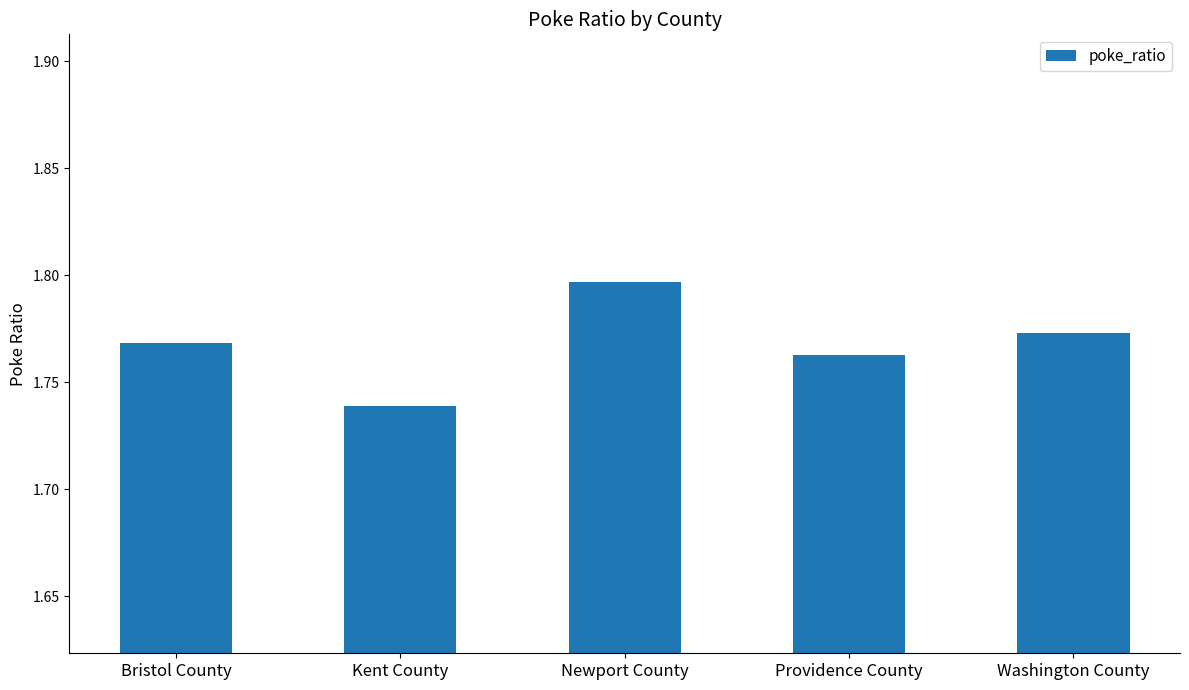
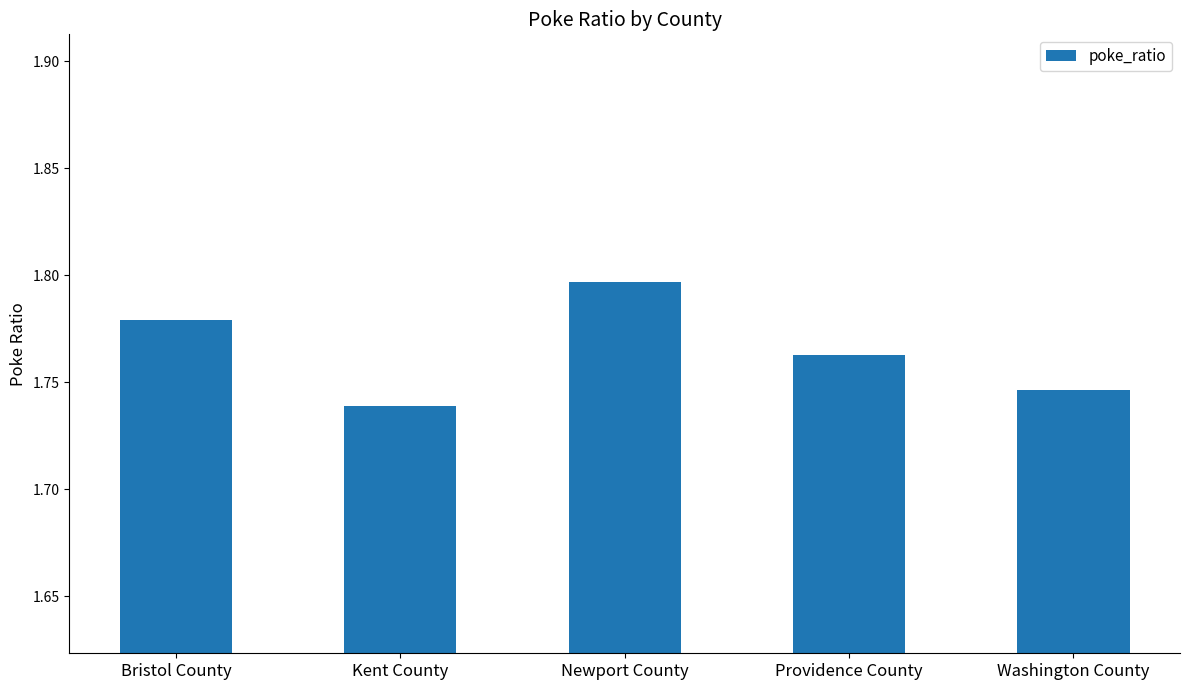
  {
-   "Bristol County": 1.768,
+   "Bristol County": 1.779,
    "Kent County": 1.739,
    "Newport County": 1.797,
    "Providence County": 1.763,
-   "Washington County": 1.773
+   "Washington County": 1.746
  }
